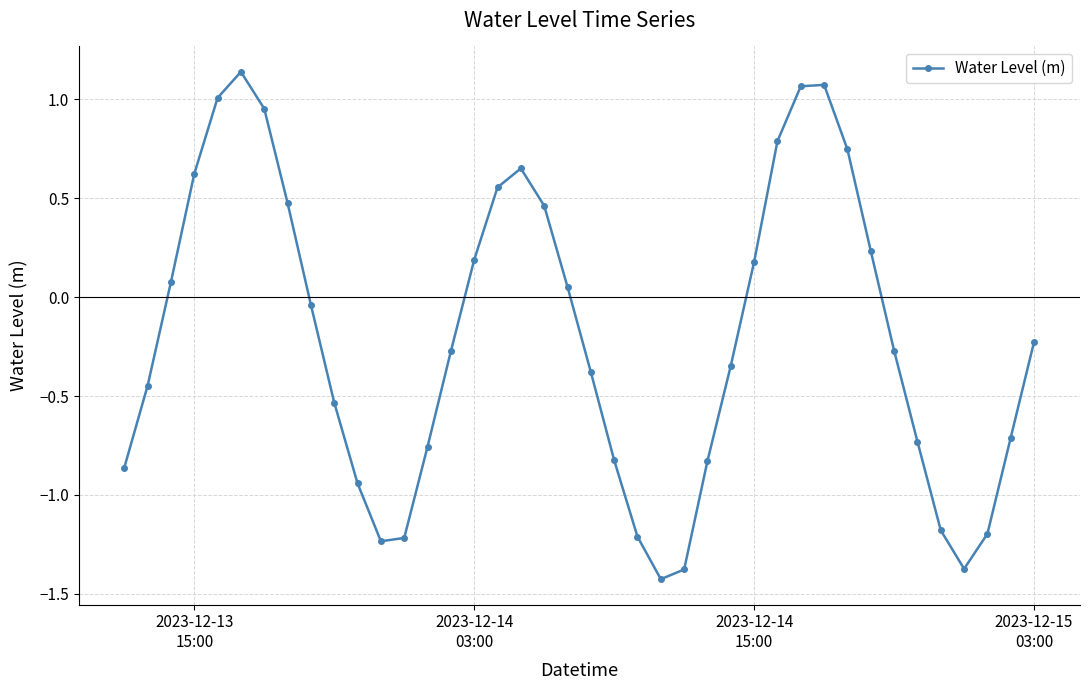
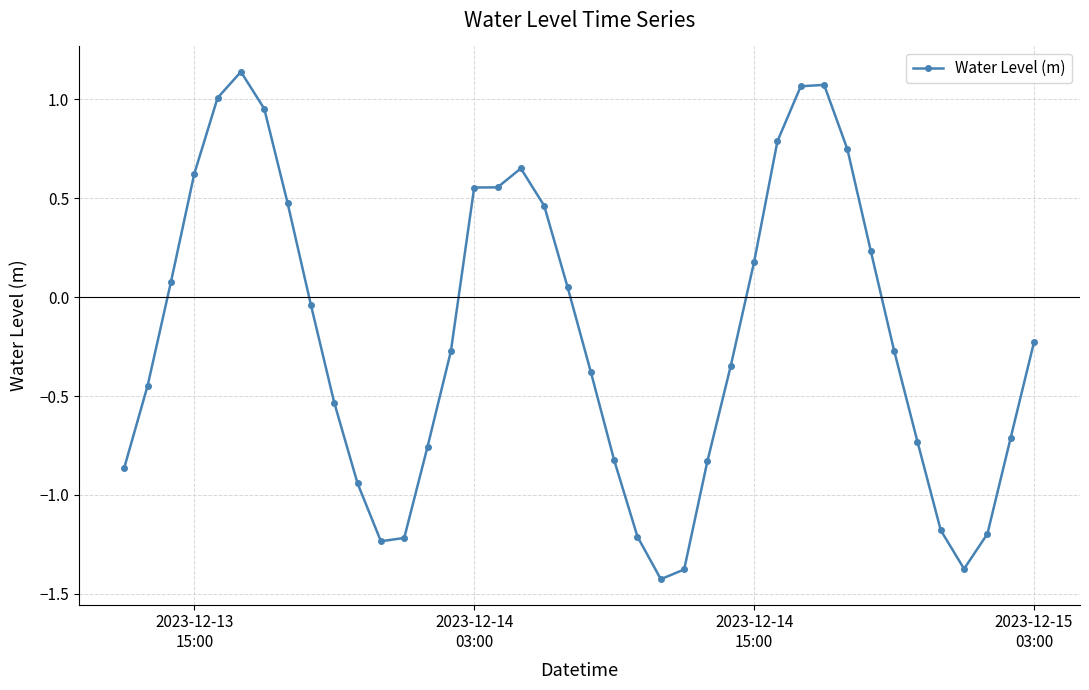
  {
    "2023-12-13 15:00": 0.62,
-   "2023-12-14 03:00": 0.19,
+   "2023-12-14 03:00": 0.55,
    "2023-12-14 15:00": 0.18,
    "2023-12-15 03:00": -0.23
  }
